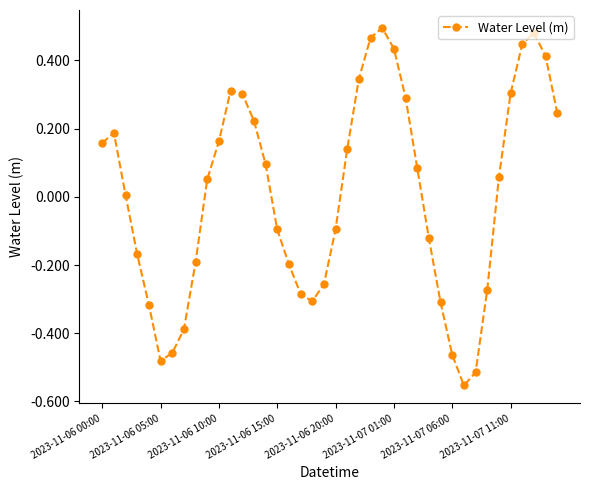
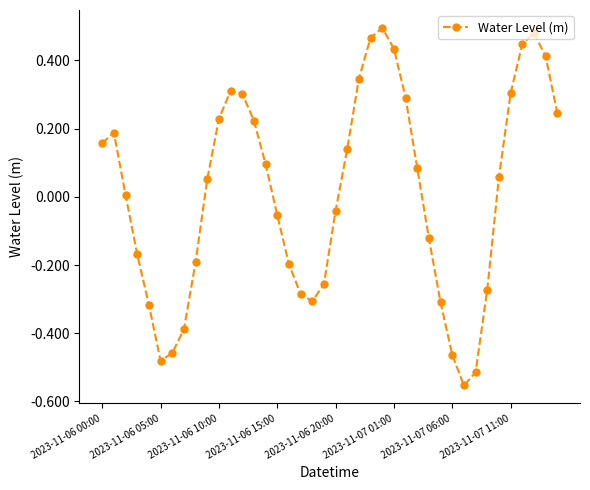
  {
    "2023-11-06 00:00": 0.16,
    "2023-11-06 05:00": -0.48,
-   "2023-11-06 10:00": 0.16,
-   "2023-11-06 15:00": -0.10,
-   "2023-11-06 20:00": -0.10,
+   "2023-11-06 10:00": 0.23,
+   "2023-11-06 15:00": -0.05,
+   "2023-11-06 20:00": -0.04,
    "2023-11-07 01:00": 0.43,
    "2023-11-07 06:00": -0.46,
    "2023-11-07 11:00": 0.30
  }
